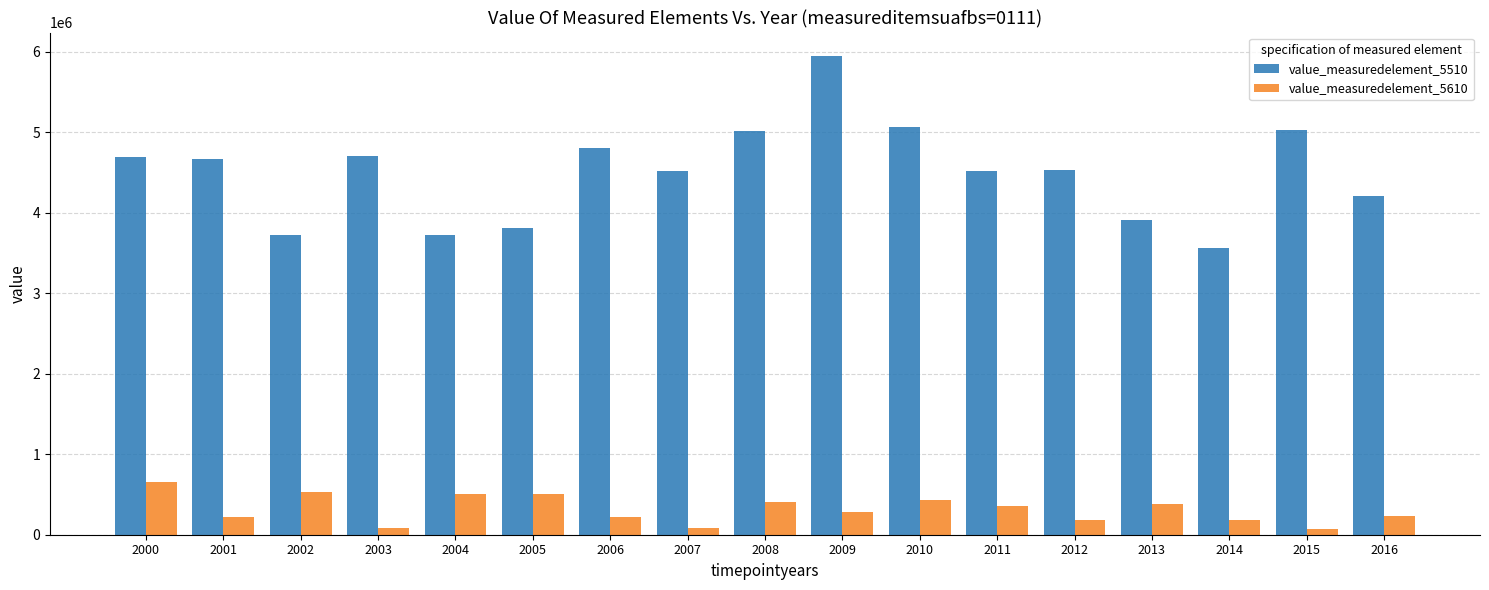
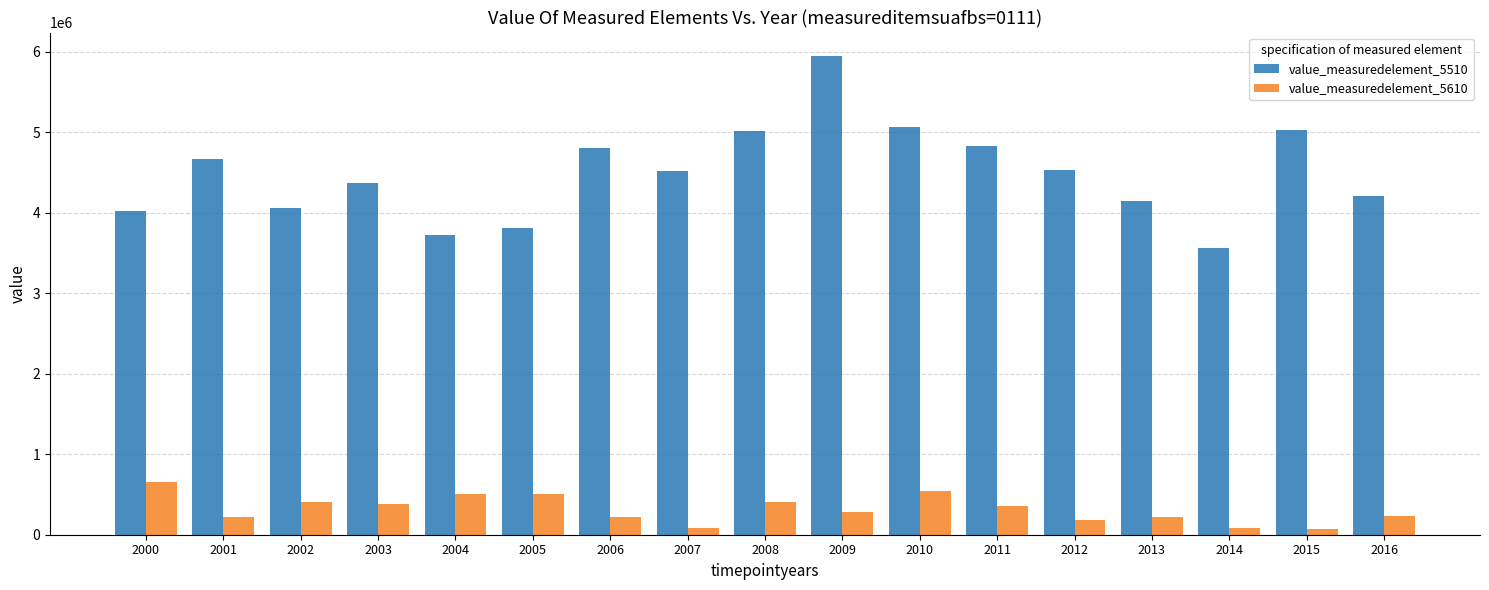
  {
    "value_measuredelement_5510": {
-     "2000": 4700000,
+     "2000": 4000000,
      "2001": 4700000,
-     "2002": 3700000,
-     "2003": 4700000,
+     "2002": 4100000,
+     "2003": 4400000,
      "2004": 3700000,
      "2005": 3800000,
      "2006": 4800000,
      "2007": 4500000,
      "2008": 5000000,
      "2009": 5900000,
      "2010": 5100000,
-     "2011": 4500000,
+     "2011": 4800000,
      "2012": 4500000,
-     "2013": 3900000,
+     "2013": 4100000,
      "2014": 3600000,
      "2015": 5000000,
      "2016": 4200000
    },
    "value_measuredelement_5610": {
      "2000": 700000,
      "2001": 200000,
-     "2002": 500000,
-     "2003": 100000,
+     "2002": 400000,
+     "2003": 400000,
      "2004": 500000,
      "2005": 500000,
      "2006": 200000,
      "2007": 100000,
      "2008": 400000,
      "2009": 300000,
-     "2010": 400000,
+     "2010": 500000,
      "2011": 400000,
      "2012": 200000,
-     "2013": 400000,
-     "2014": 200000,
+     "2013": 200000,
+     "2014": 100000,
      "2015": 100000,
      "2016": 200000
    }
  }
